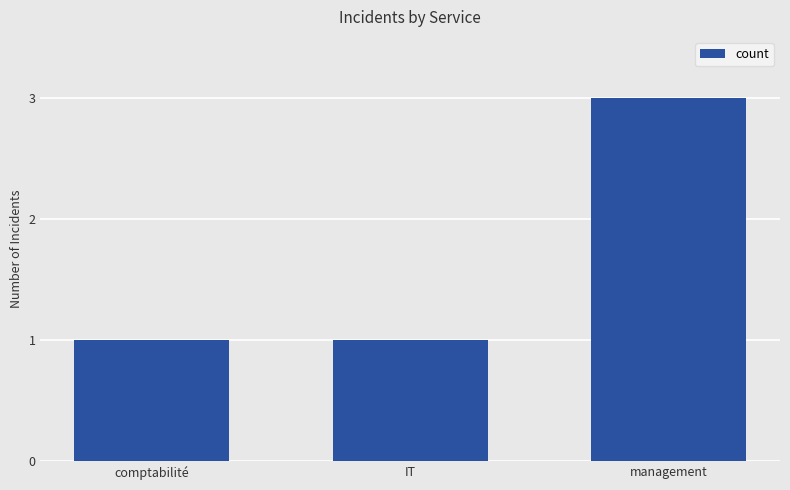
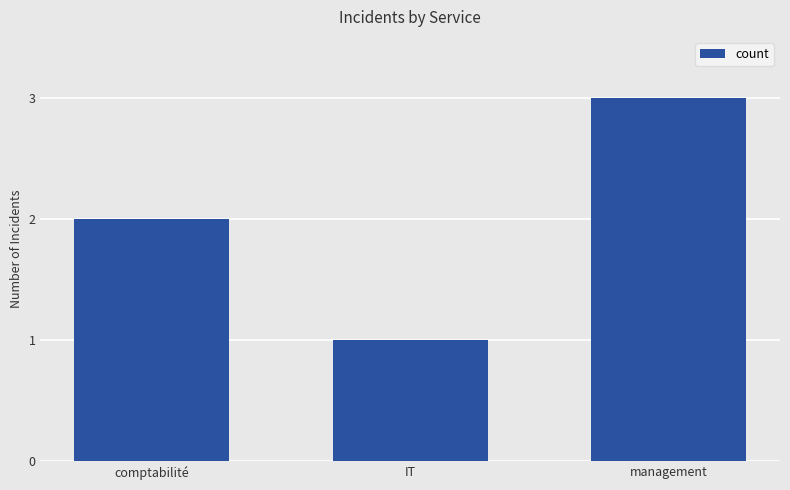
  {
-   "comptabilité": 1,
+   "comptabilité": 2,
    "IT": 1,
    "management": 3
  }
